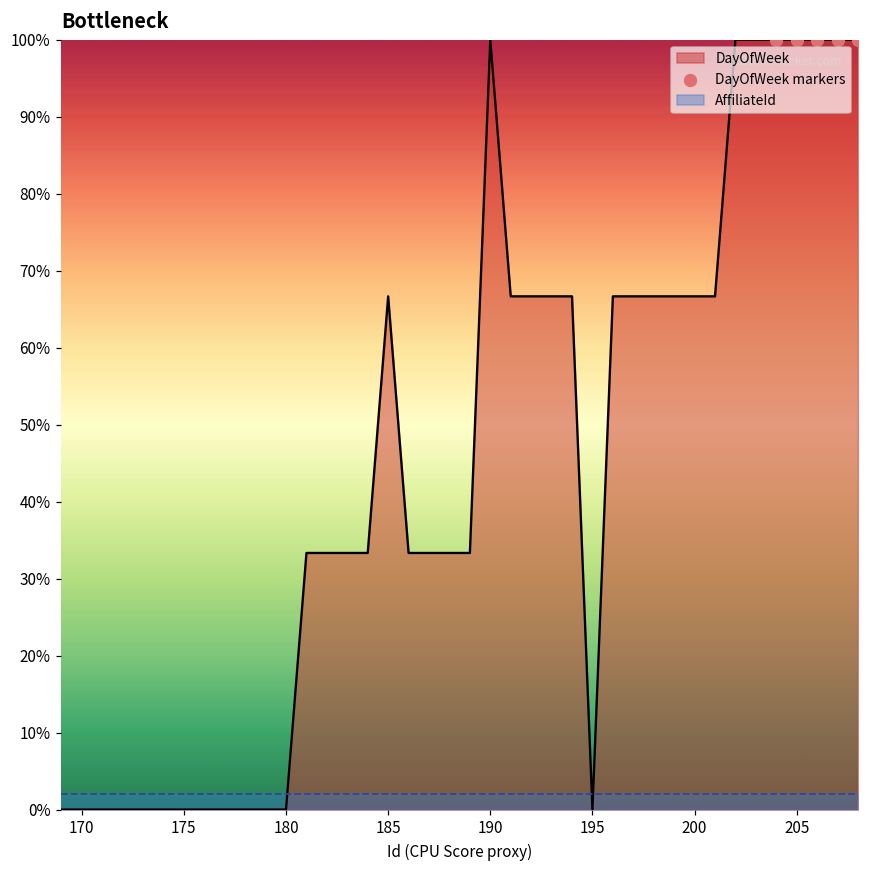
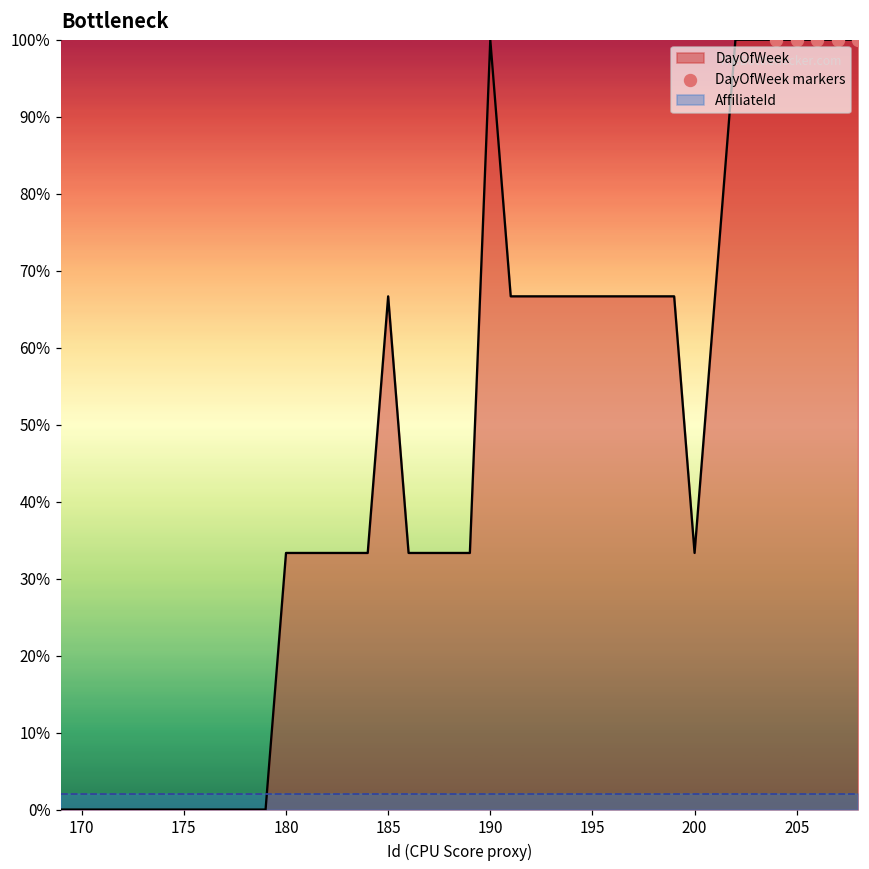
  {
    "DayOfWeek": {
      "170": "0%",
      "175": "0%",
-     "180": "0%",
+     "180": "33%",
      "185": "67%",
      "190": "100%",
-     "195": "0%",
-     "200": "67%"
+     "195": "67%",
+     "200": "33%"
    },
    "AffiliateId": {
      "170": "2%",
      "175": "2%",
      "180": "2%",
      "185": "2%",
      "190": "2%",
      "195": "2%",
      "200": "2%",
      "205": "2%"
    }
  }
